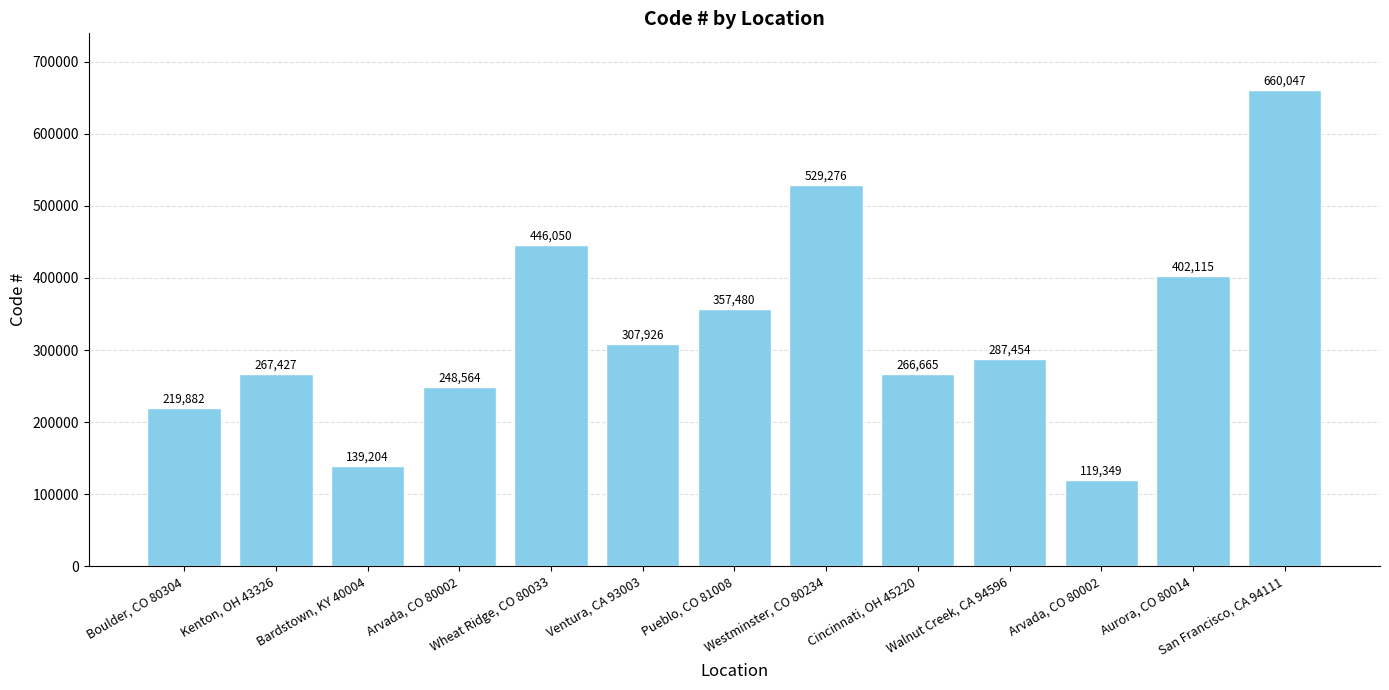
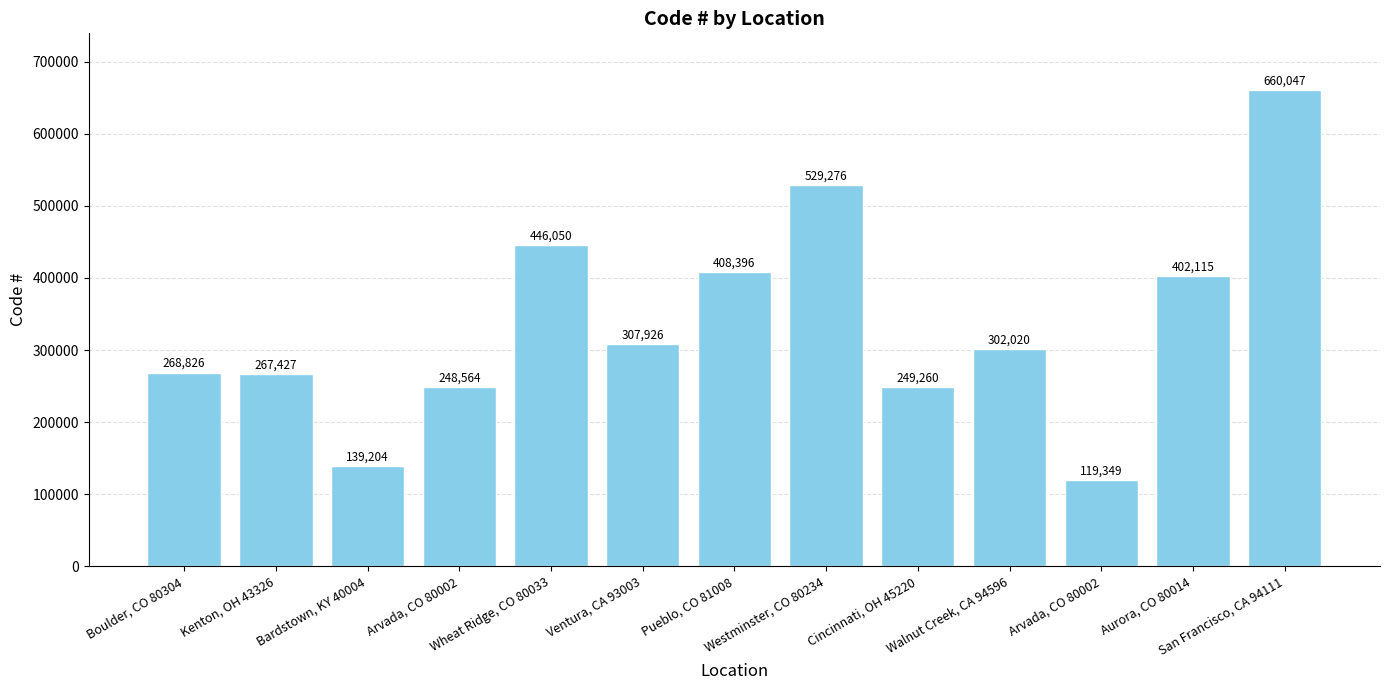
  {
-   "Boulder, CO 80304": "219,882",
+   "Boulder, CO 80304": "268,826",
    "Kenton, OH 43326": "267,427",
    "Bardstown, KY 40004": "139,204",
    "Wheat Ridge, CO 80033": "446,050",
    "Ventura, CA 93003": "307,926",
-   "Pueblo, CO 81008": "357,480",
+   "Pueblo, CO 81008": "408,396",
    "Westminster, CO 80234": "529,276",
-   "Cincinnati, OH 45220": "266,665",
-   "Walnut Creek, CA 94596": "287,454",
+   "Cincinnati, OH 45220": "249,260",
+   "Walnut Creek, CA 94596": "302,020",
    "Aurora, CO 80014": "402,115",
    "San Francisco, CA 94111": "660,047"
  }
